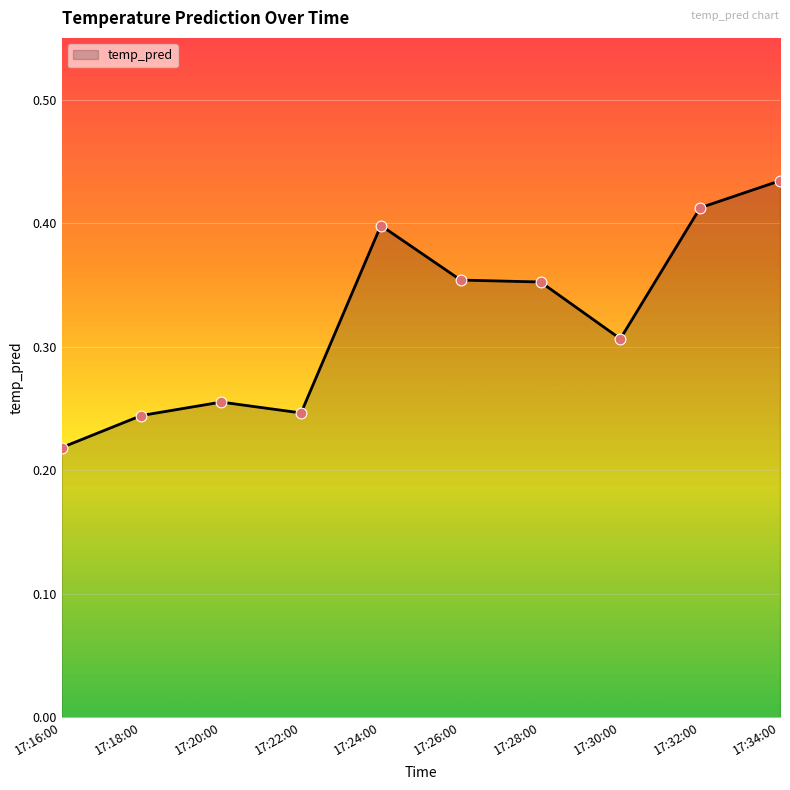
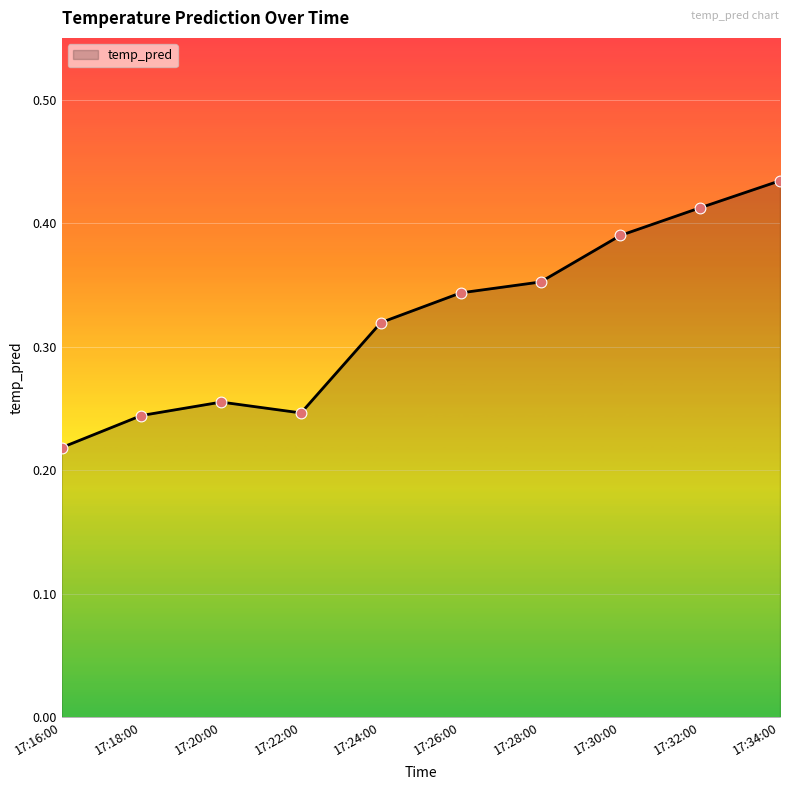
  {
    "17:16:00": 0.218,
    "17:18:00": 0.244,
    "17:20:00": 0.255,
    "17:22:00": 0.246,
-   "17:24:00": 0.398,
-   "17:26:00": 0.354,
+   "17:24:00": 0.320,
+   "17:26:00": 0.344,
    "17:28:00": 0.352,
-   "17:30:00": 0.306,
+   "17:30:00": 0.390,
    "17:32:00": 0.412,
    "17:34:00": 0.434
  }
